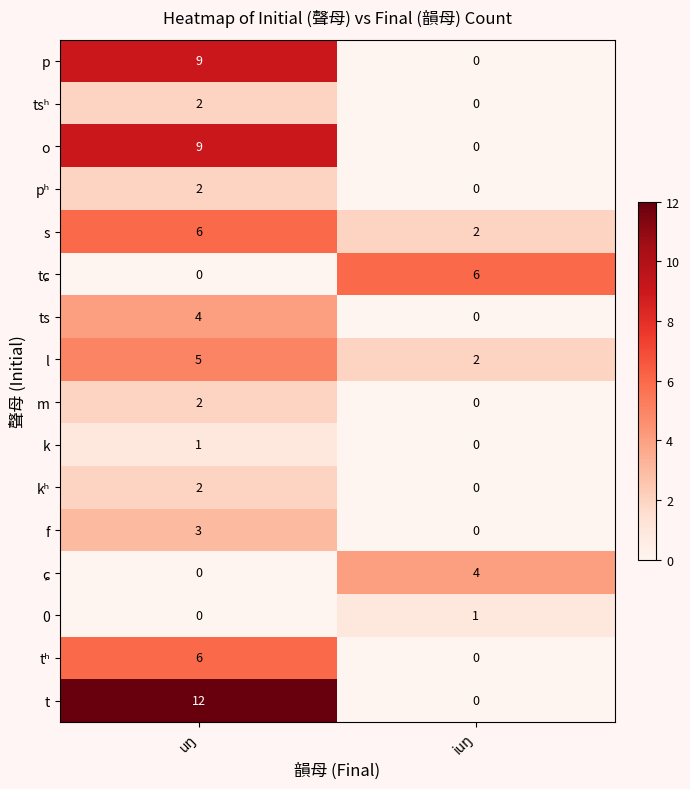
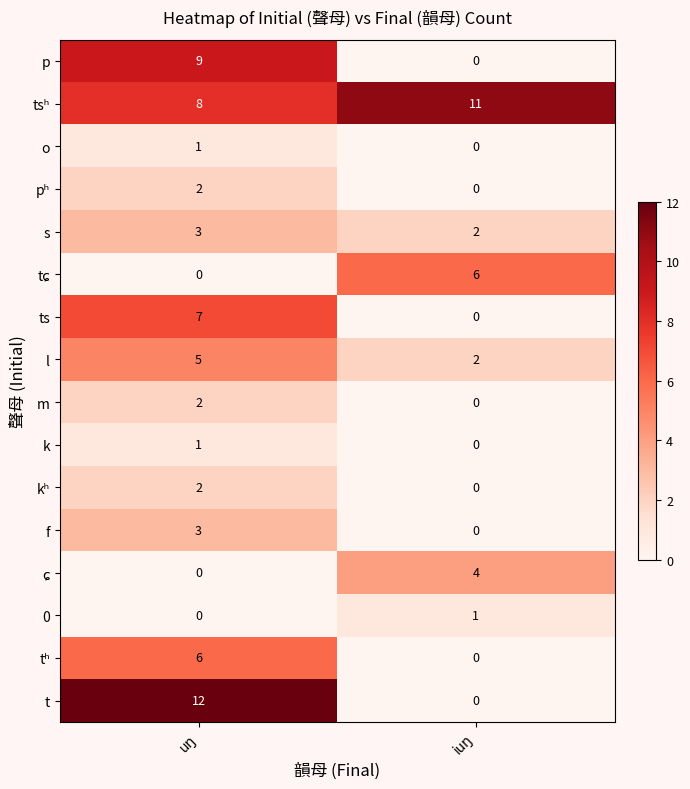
  {
    "p": {
      "uŋ": 9,
      "iuŋ": 0
    },
    "tsʰ": {
-     "uŋ": 2,
-     "iuŋ": 0
+     "uŋ": 8,
+     "iuŋ": 11
    },
    "o": {
-     "uŋ": 9,
+     "uŋ": 1,
      "iuŋ": 0
    },
    "pʰ": {
      "uŋ": 2,
      "iuŋ": 0
    },
    "s": {
-     "uŋ": 6,
+     "uŋ": 3,
      "iuŋ": 2
    },
    "tɕ": {
      "uŋ": 0,
      "iuŋ": 6
    },
    "ts": {
-     "uŋ": 4,
+     "uŋ": 7,
      "iuŋ": 0
    },
    "l": {
      "uŋ": 5,
      "iuŋ": 2
    },
    "m": {
      "uŋ": 2,
      "iuŋ": 0
    },
    "k": {
      "uŋ": 1,
      "iuŋ": 0
    },
    "kʰ": {
      "uŋ": 2,
      "iuŋ": 0
    },
    "f": {
      "uŋ": 3,
      "iuŋ": 0
    },
    "ɕ": {
      "uŋ": 0,
      "iuŋ": 4
    },
    "0": {
      "uŋ": 0,
      "iuŋ": 1
    },
    "tʰ": {
      "uŋ": 6,
      "iuŋ": 0
    },
    "t": {
      "uŋ": 12,
      "iuŋ": 0
    }
  }
